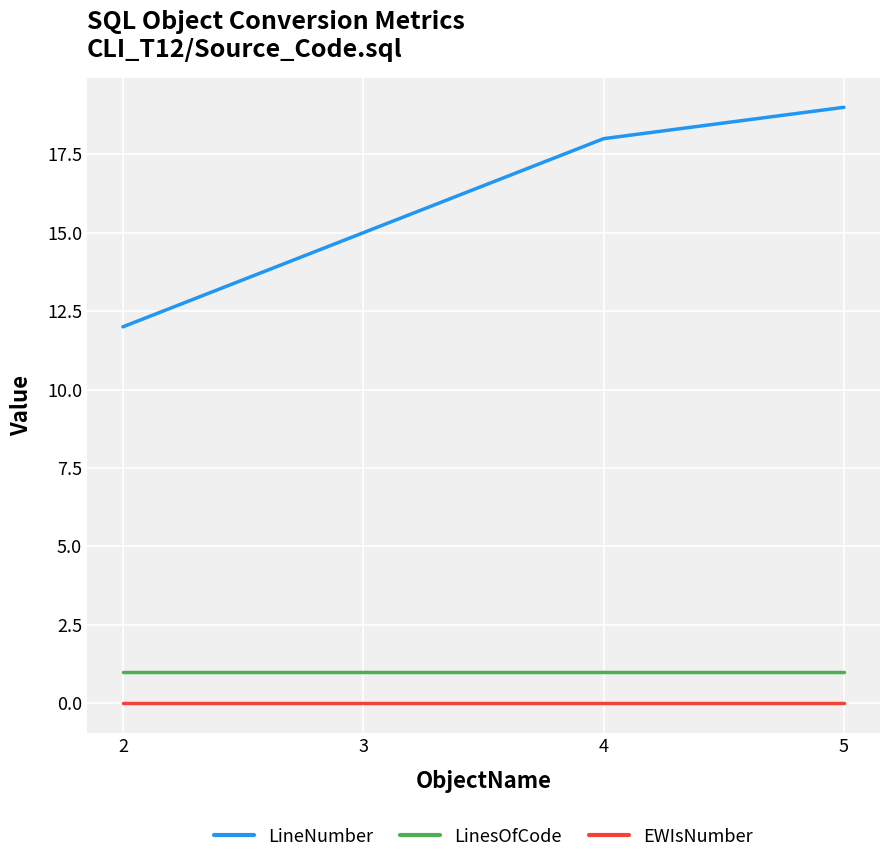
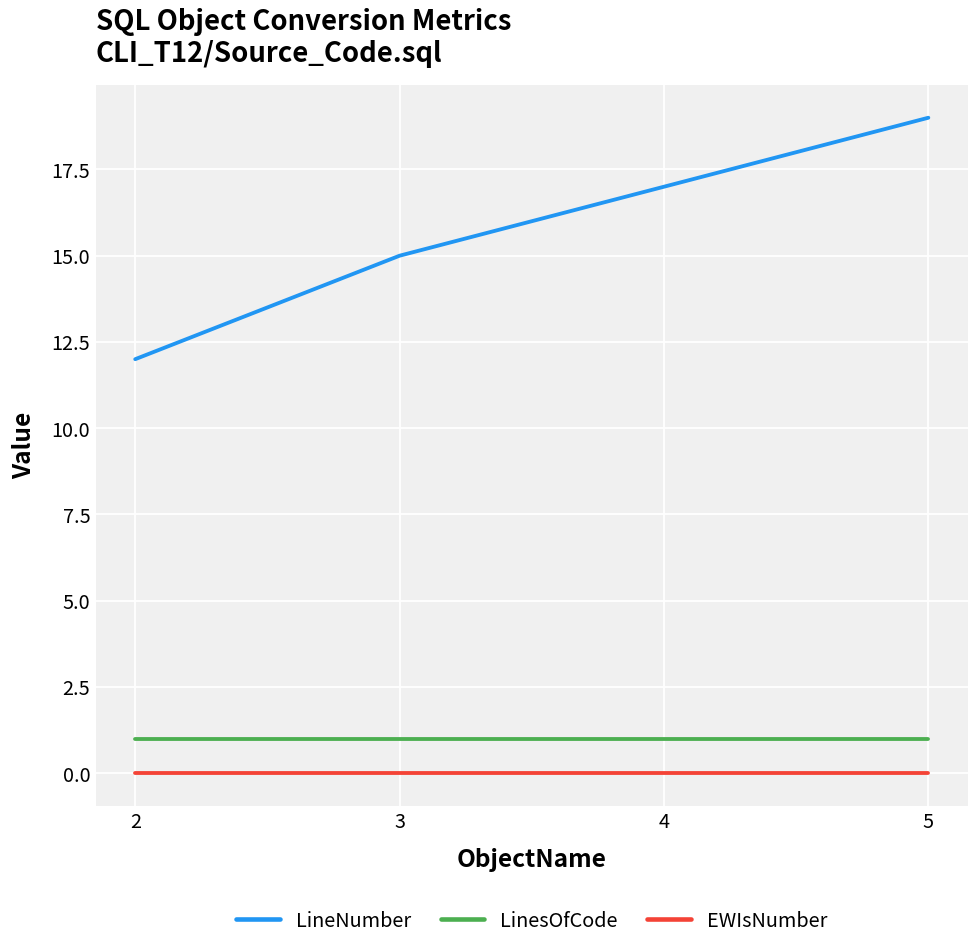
  {
    "LineNumber": {
      "2": 12,
      "3": 15,
-     "4": 18,
+     "4": 17,
      "5": 19
    },
    "LinesOfCode": {
      "2": 1,
      "3": 1,
      "4": 1,
      "5": 1
    },
    "EWIsNumber": {
      "2": 0,
      "3": 0,
      "4": 0,
      "5": 0
    }
  }
